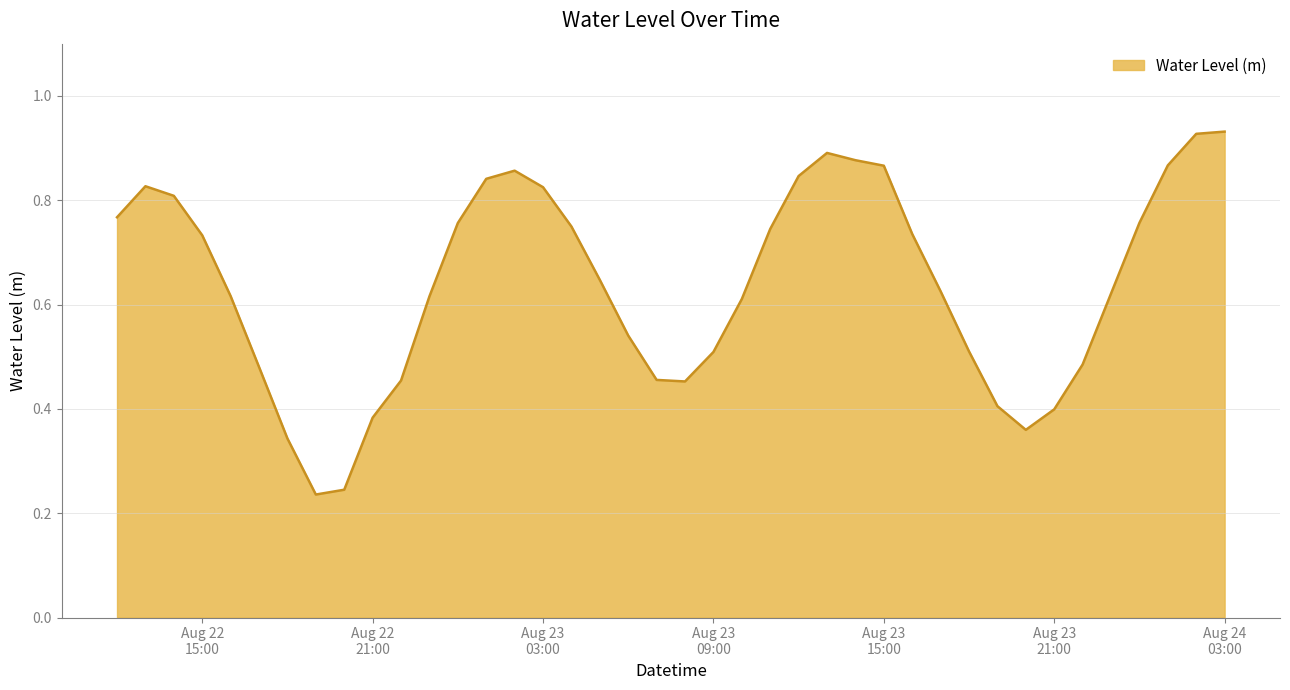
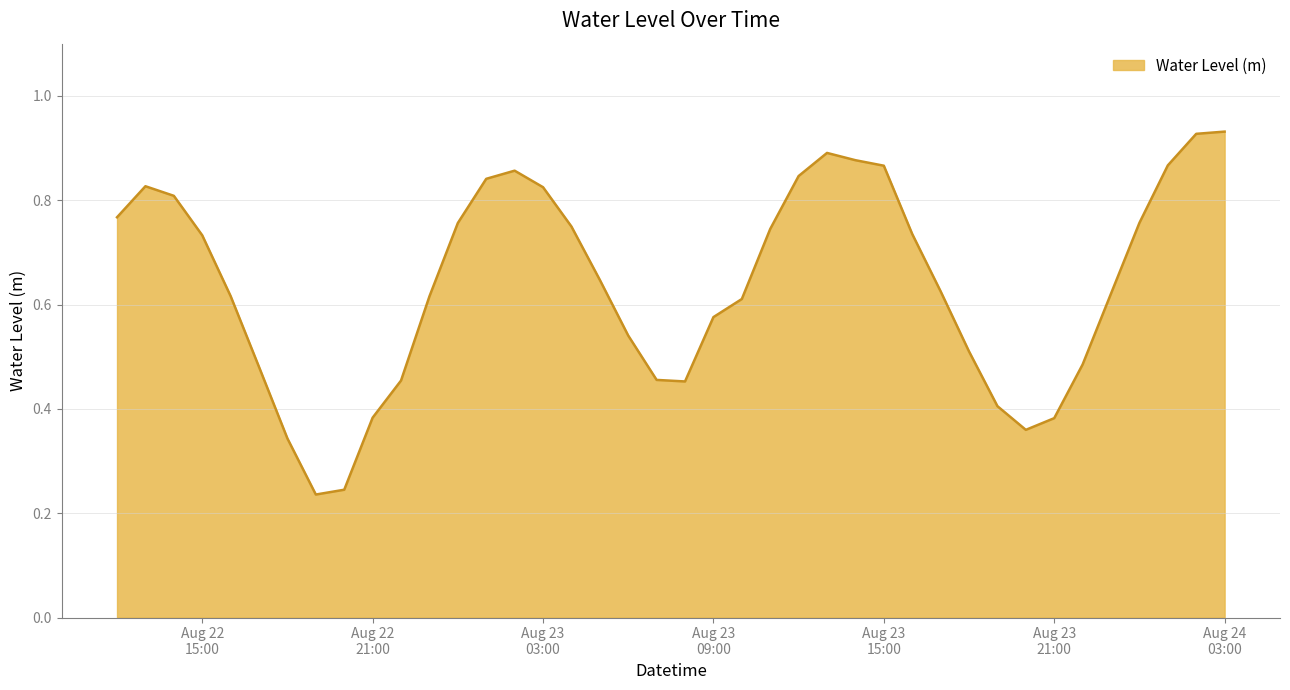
  {
    "Aug 22 15:00": 0.73,
    "Aug 22 21:00": 0.38,
    "Aug 23 03:00": 0.82,
-   "Aug 23 09:00": 0.51,
+   "Aug 23 09:00": 0.58,
    "Aug 23 15:00": 0.87,
-   "Aug 23 21:00": 0.40,
+   "Aug 23 21:00": 0.38,
    "Aug 24 03:00": 0.93
  }
